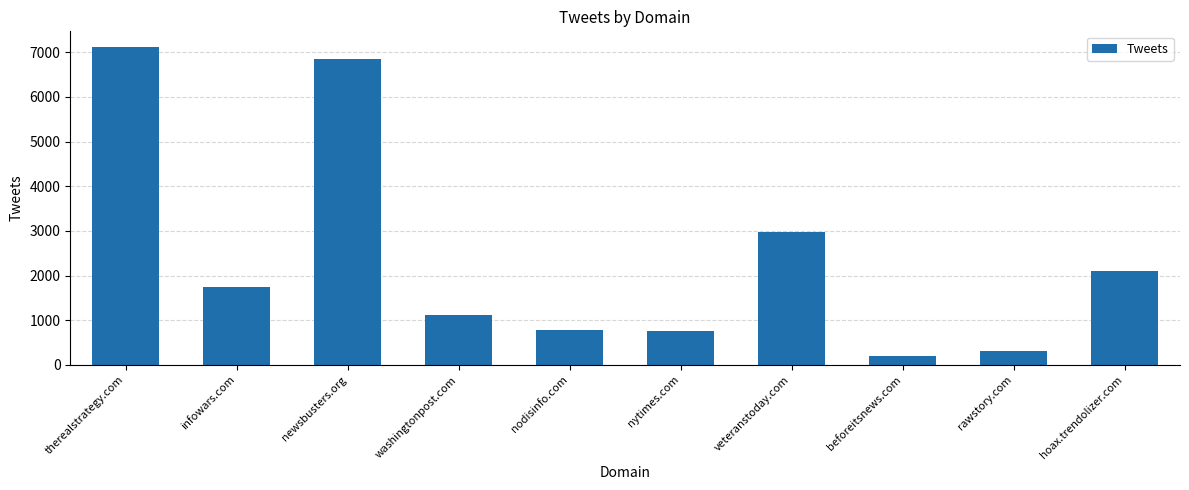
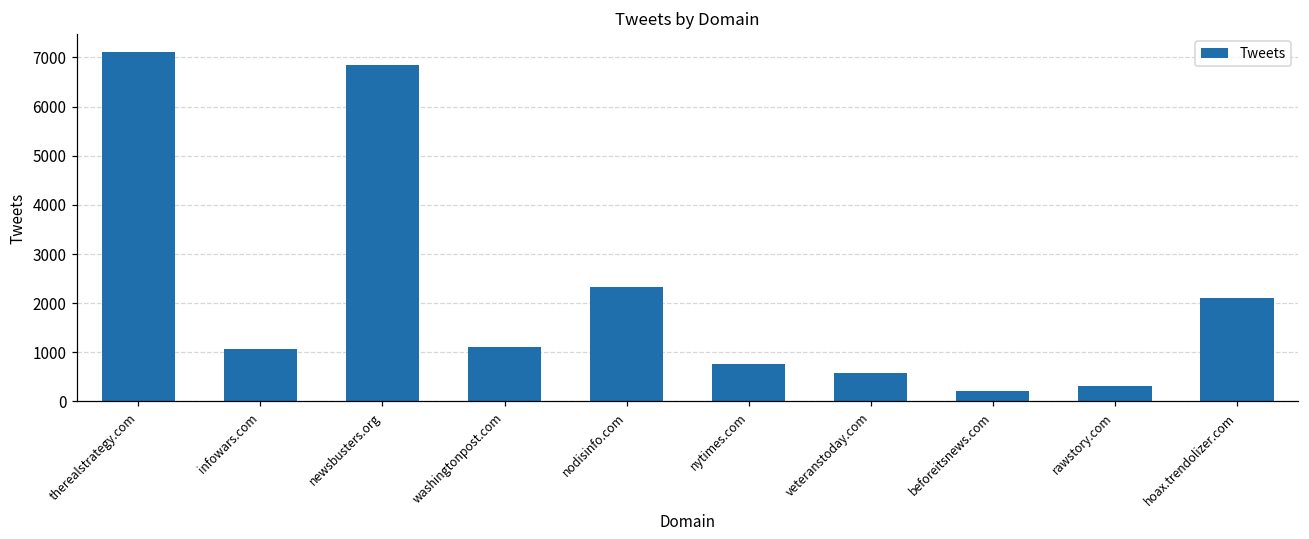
  {
    "therealstrategy.com": 7100,
-   "infowars.com": 1700,
+   "infowars.com": 1100,
    "newsbusters.org": 6800,
    "washingtonpost.com": 1100,
-   "nodisinfo.com": 800,
+   "nodisinfo.com": 2300,
    "nytimes.com": 800,
-   "veteranstoday.com": 3000,
+   "veteranstoday.com": 600,
    "beforeitsnews.com": 200,
    "rawstory.com": 300,
    "hoax.trendolizer.com": 2100
  }
